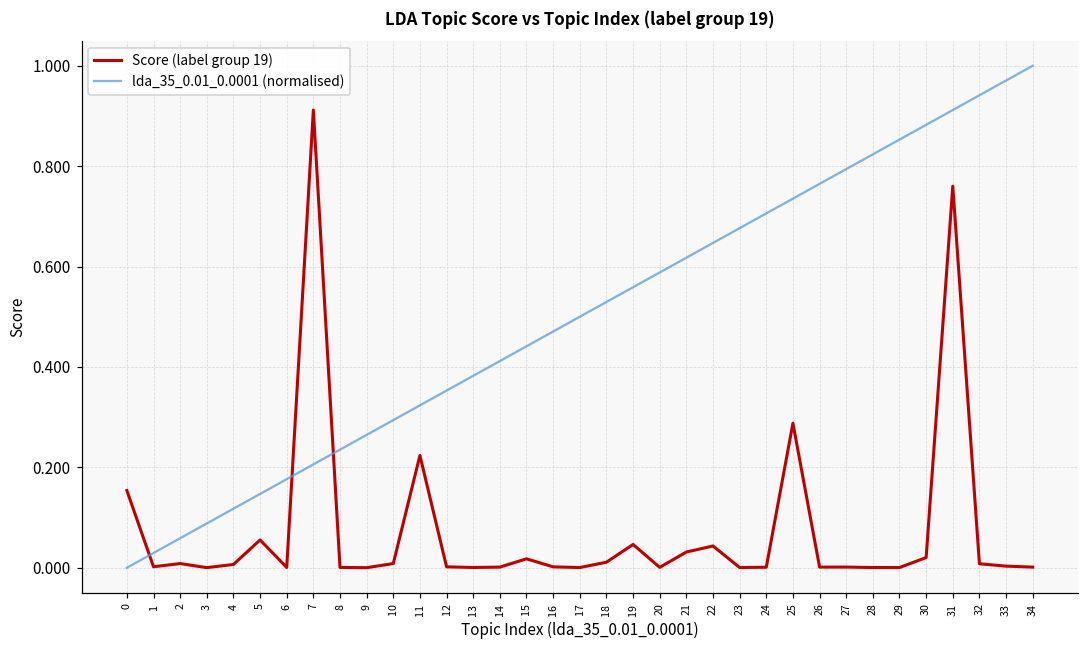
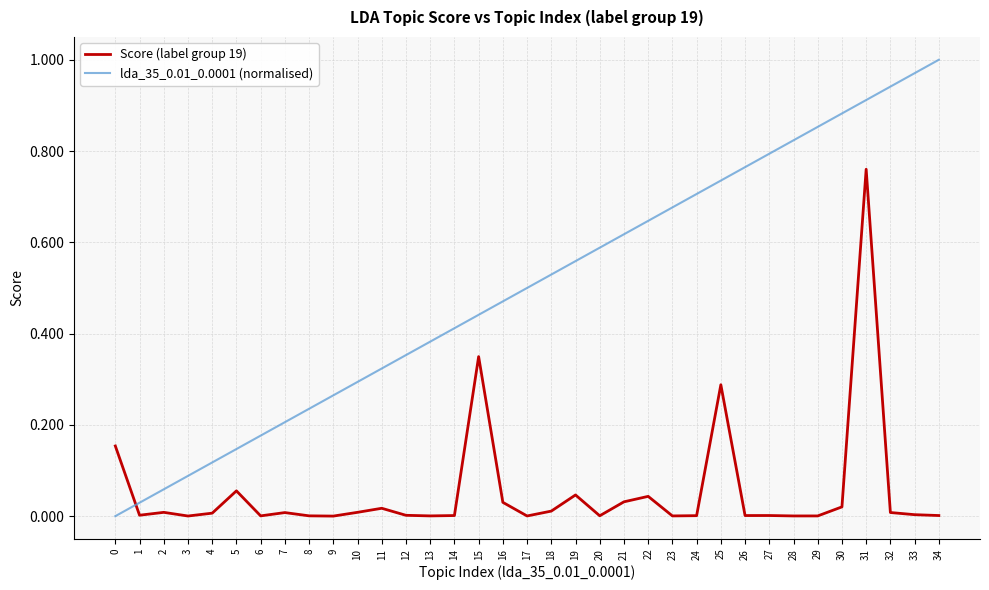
  {
    "Score (label group 19)": {
      "0": 0.15,
      "1": 0.00,
      "2": 0.01,
      "3": 0.00,
      "4": 0.01,
      "5": 0.06,
      "6": 0.00,
-     "7": 0.91,
+     "7": 0.01,
      "8": 0.00,
      "9": 0.00,
      "10": 0.01,
-     "11": 0.22,
+     "11": 0.02,
      "12": 0.00,
      "13": 0.00,
      "14": 0.00,
-     "15": 0.02,
-     "16": 0.00,
+     "15": 0.35,
+     "16": 0.03,
      "17": 0.00,
      "18": 0.01,
      "19": 0.05,
      "20": 0.00,
      "21": 0.03,
      "22": 0.04,
      "23": 0.00,
      "24": 0.00,
      "25": 0.29,
      "26": 0.00,
      "27": 0.00,
      "28": 0.00,
      "29": 0.00,
      "30": 0.02,
      "31": 0.76,
      "32": 0.01,
      "33": 0.00,
      "34": 0.00
    },
    "lda_35_0.01_0.0001 (normalised)": {
      "0": 0.00,
      "1": 0.03,
      "2": 0.06,
      "3": 0.09,
      "4": 0.12,
      "5": 0.15,
      "6": 0.18,
      "7": 0.21,
      "8": 0.24,
      "9": 0.26,
      "10": 0.29,
      "11": 0.32,
      "12": 0.35,
      "13": 0.38,
      "14": 0.41,
      "15": 0.44,
      "16": 0.47,
      "17": 0.50,
      "18": 0.53,
      "19": 0.56,
      "20": 0.59,
      "21": 0.62,
      "22": 0.65,
      "23": 0.68,
      "24": 0.71,
      "25": 0.74,
      "26": 0.76,
      "27": 0.79,
      "28": 0.82,
      "29": 0.85,
      "30": 0.88,
      "31": 0.91,
      "32": 0.94,
      "33": 0.97,
      "34": 1.00
    }
  }
